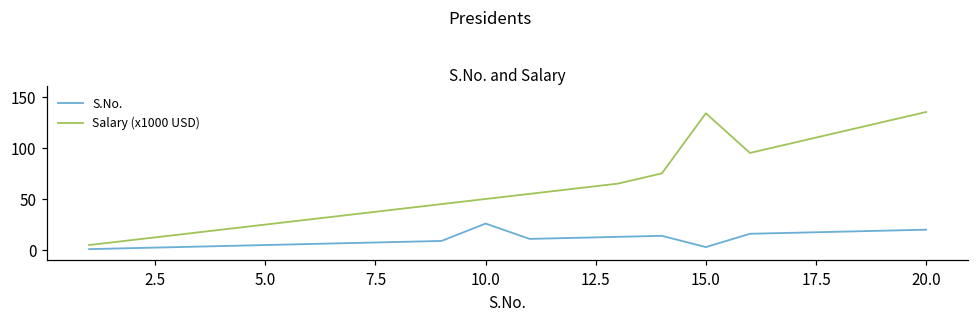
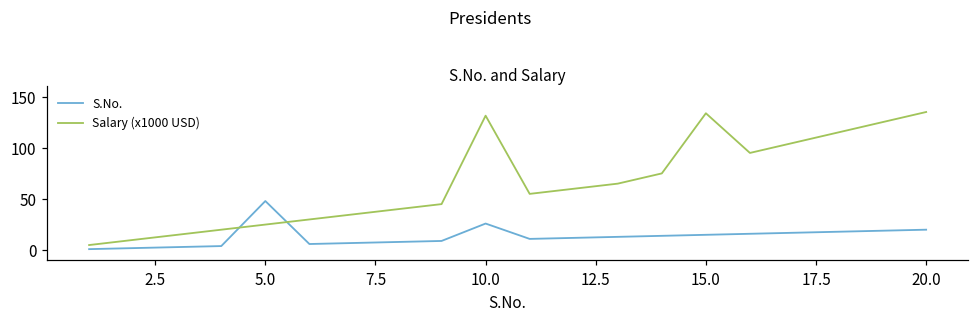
  {
    "S.No.": {
-     "5.0": 10,
+     "5.0": 50,
      "10.0": 30,
-     "15.0": 0,
+     "15.0": 20,
      "20.0": 20
    },
    "Salary (x1000 USD)": {
      "5.0": 30,
-     "10.0": 50,
+     "10.0": 130,
      "15.0": 130,
      "20.0": 140
    }
  }
